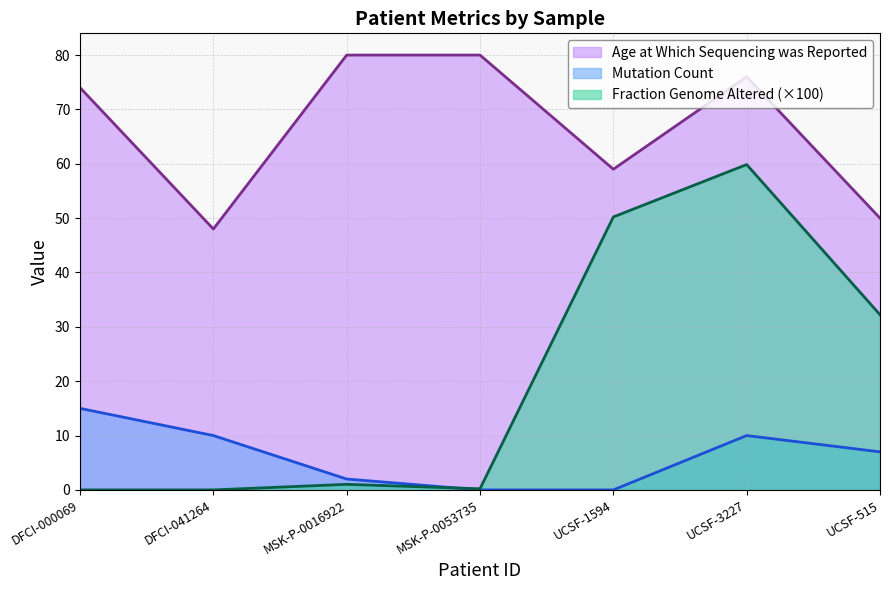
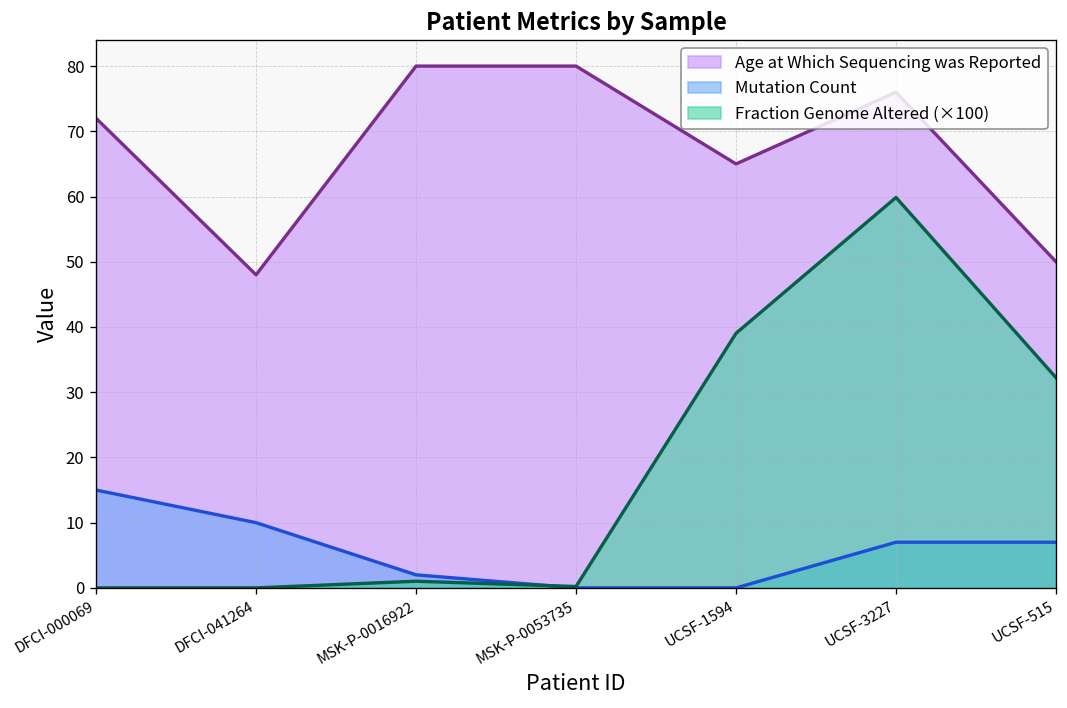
  {
    "Age at Which Sequencing was Reported": {
-     "DFCI-000069": 74,
+     "DFCI-000069": 72,
      "DFCI-041264": 48,
      "MSK-P-0016922": 80,
      "MSK-P-0053735": 80,
-     "UCSF-1594": 59,
+     "UCSF-1594": 65,
      "UCSF-515": 50
    },
    "Mutation Count": {
      "DFCI-000069": 15,
      "DFCI-041264": 10,
      "MSK-P-0016922": 2,
      "UCSF-1594": 0,
-     "UCSF-3227": 10,
+     "UCSF-3227": 7,
      "UCSF-515": 7
    },
    "Fraction Genome Altered (×100)": {
      "DFCI-000069": 0,
      "DFCI-041264": 0,
      "MSK-P-0016922": 1,
-     "UCSF-1594": 50,
+     "UCSF-1594": 39,
      "UCSF-3227": 60,
      "UCSF-515": 32
    }
  }
